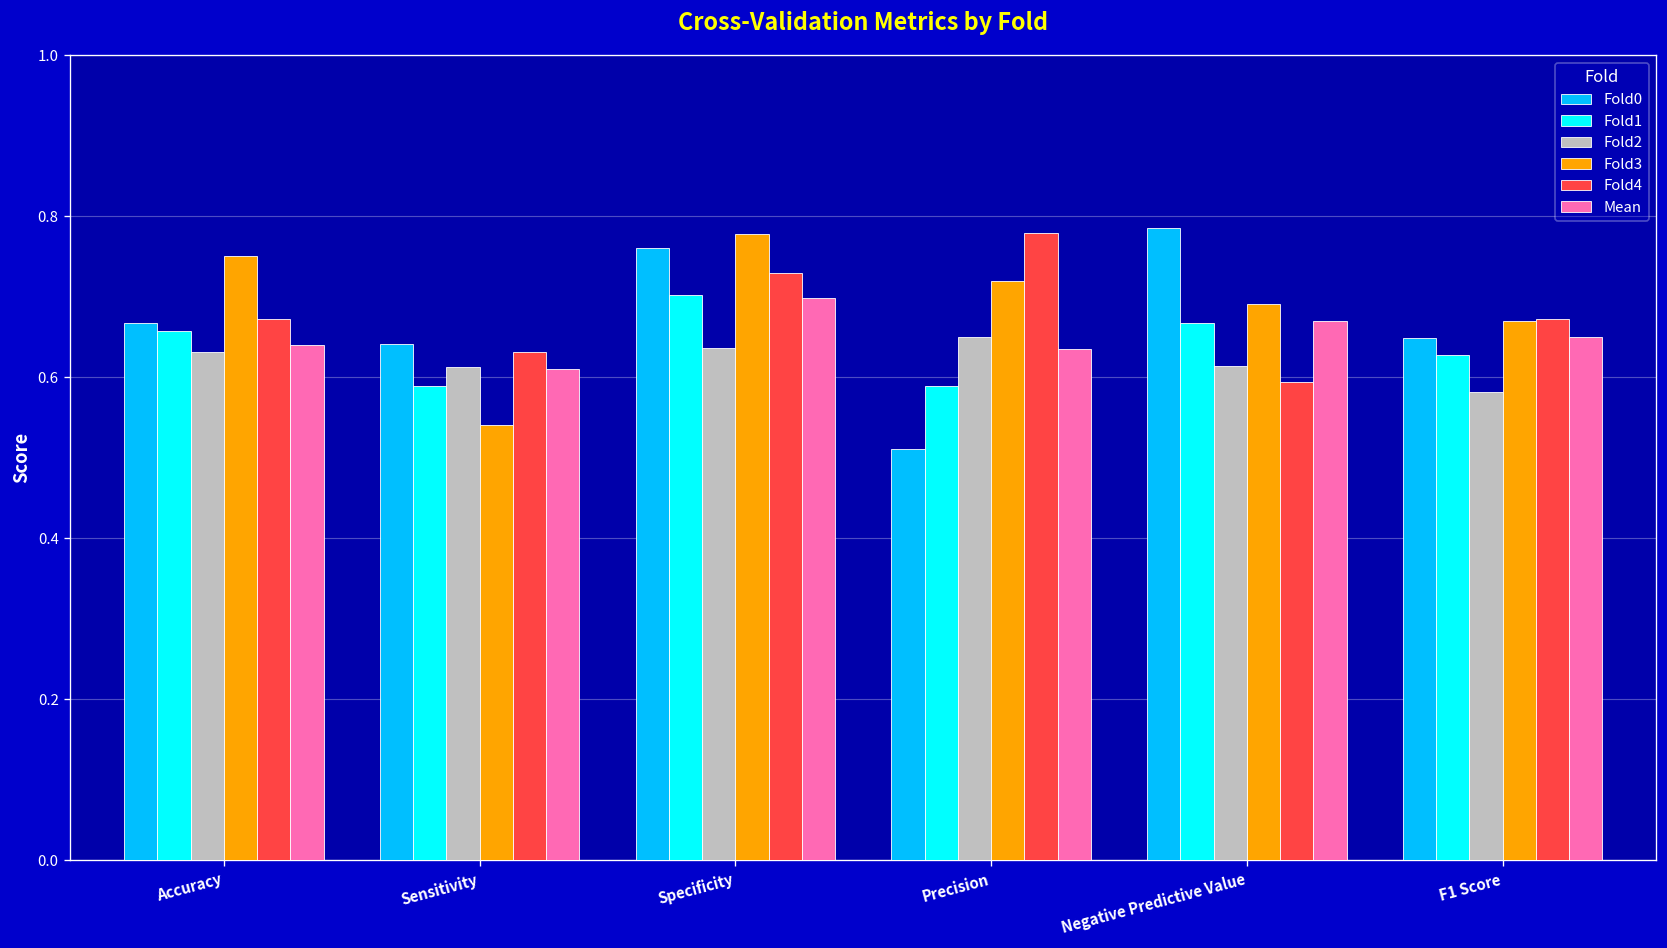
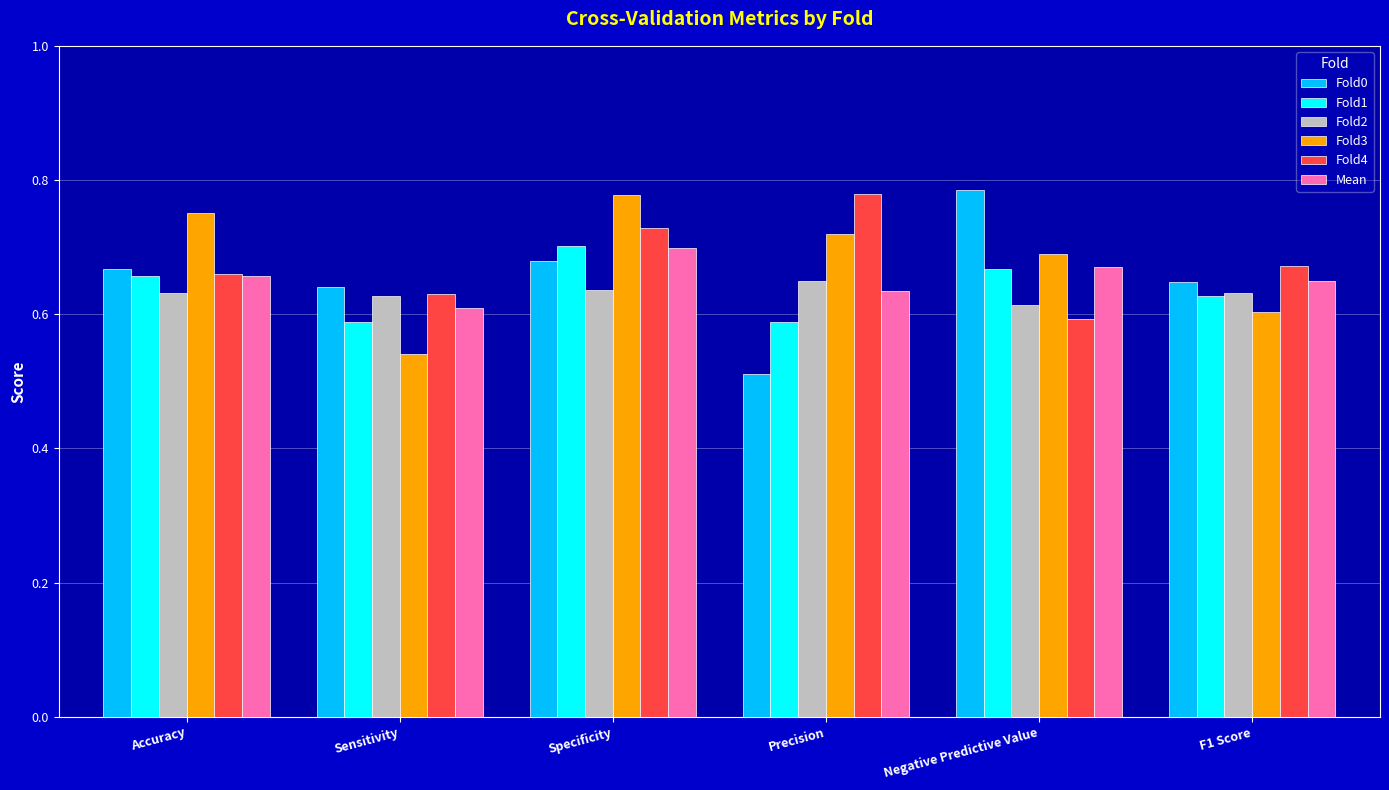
  {
    "Fold0": {
      "Accuracy": 0.67,
      "Sensitivity": 0.64,
-     "Specificity": 0.76,
+     "Specificity": 0.68,
      "Precision": 0.51,
      "Negative Predictive Value": 0.78,
      "F1 Score": 0.65
    },
    "Fold1": {
      "Accuracy": 0.66,
      "Sensitivity": 0.59,
      "Specificity": 0.70,
      "Precision": 0.59,
      "Negative Predictive Value": 0.67,
      "F1 Score": 0.63
    },
    "Fold2": {
      "Accuracy": 0.63,
-     "Sensitivity": 0.61,
+     "Sensitivity": 0.63,
      "Specificity": 0.64,
      "Precision": 0.65,
      "Negative Predictive Value": 0.61,
-     "F1 Score": 0.58
+     "F1 Score": 0.63
    },
    "Fold3": {
      "Accuracy": 0.75,
      "Sensitivity": 0.54,
      "Specificity": 0.78,
      "Precision": 0.72,
      "Negative Predictive Value": 0.69,
-     "F1 Score": 0.67
+     "F1 Score": 0.60
    },
    "Fold4": {
-     "Accuracy": 0.67,
+     "Accuracy": 0.66,
      "Sensitivity": 0.63,
      "Specificity": 0.73,
      "Precision": 0.78,
      "Negative Predictive Value": 0.59,
      "F1 Score": 0.67
    },
    "Mean": {
-     "Accuracy": 0.64,
+     "Accuracy": 0.66,
      "Sensitivity": 0.61,
      "Specificity": 0.70,
      "Precision": 0.63,
      "Negative Predictive Value": 0.67,
      "F1 Score": 0.65
    }
  }
